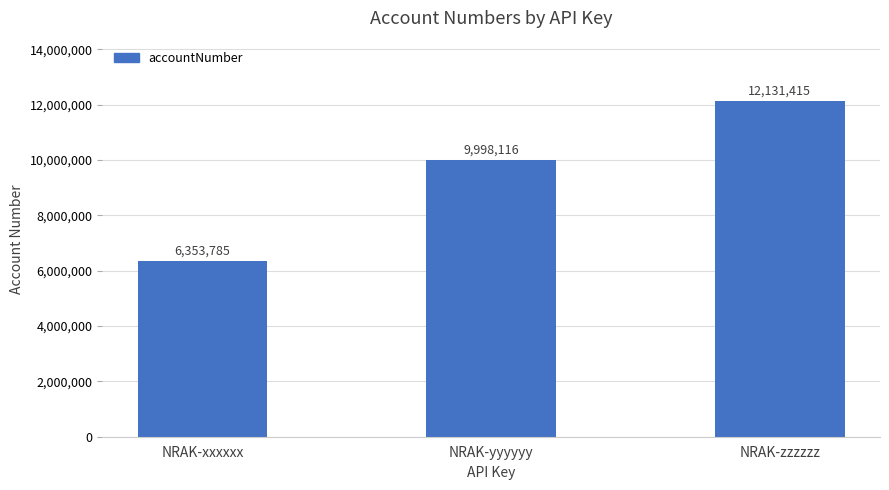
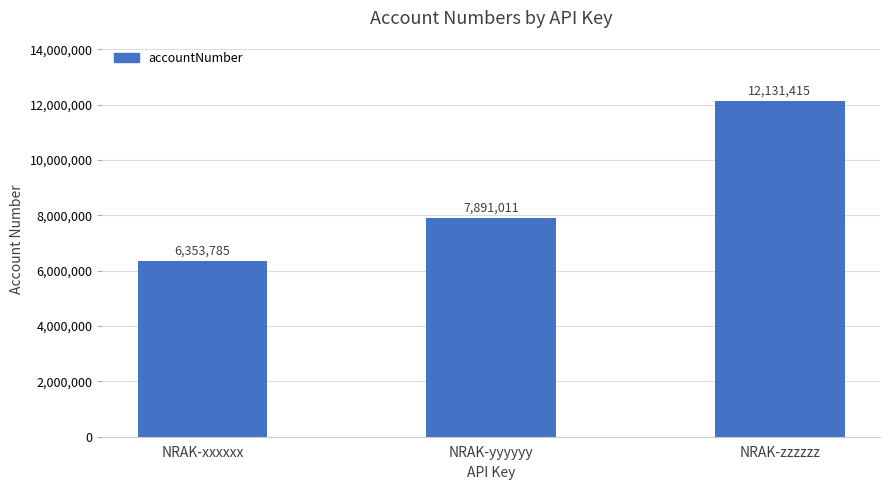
  {
    "NRAK-xxxxxx": "6,353,785",
-   "NRAK-yyyyyy": "9,998,116",
+   "NRAK-yyyyyy": "7,891,011",
    "NRAK-zzzzzz": "12,131,415"
  }
